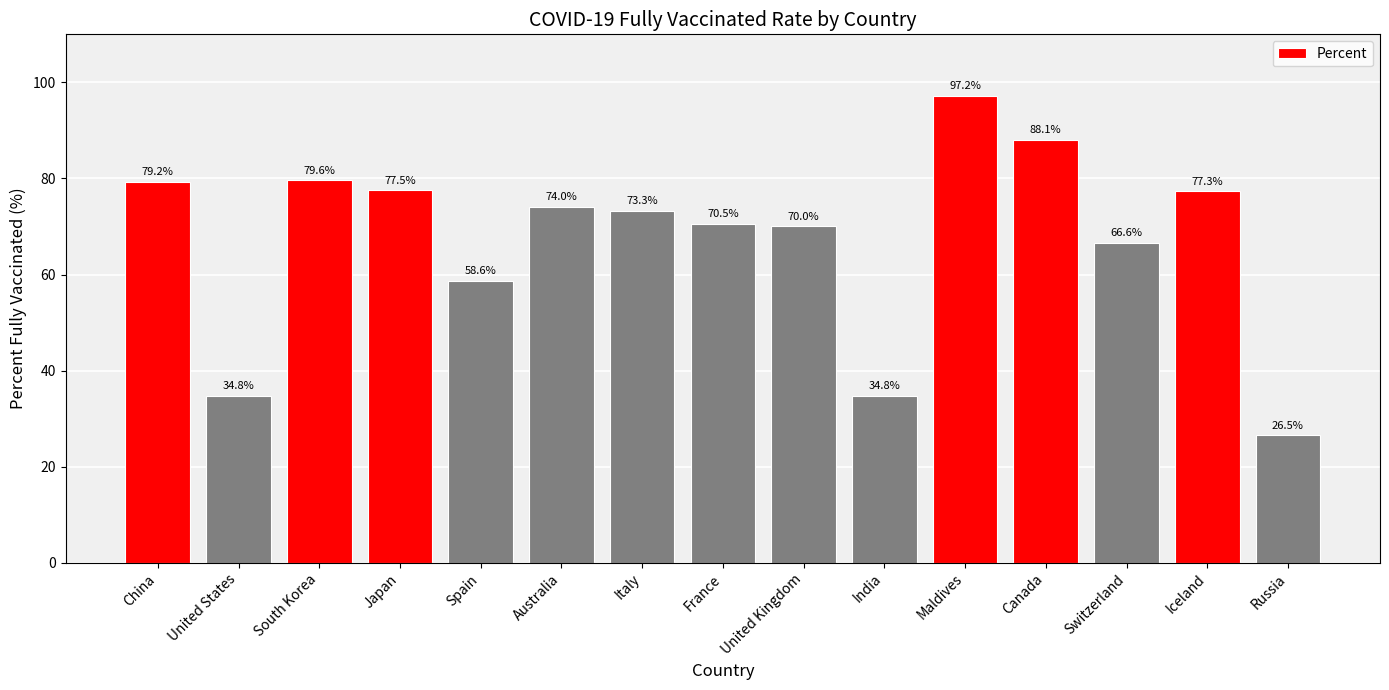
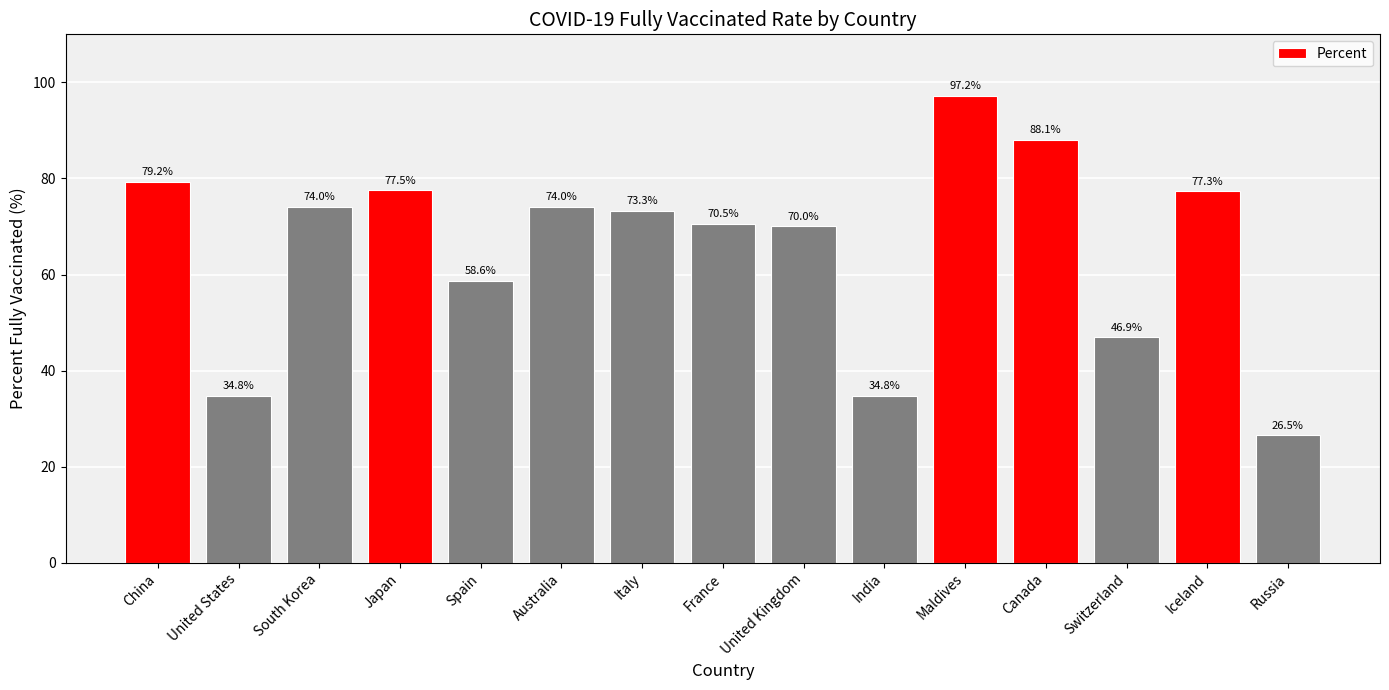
  {
    "China": "79.2%",
    "United States": "34.8%",
-   "South Korea": "79.6%",
+   "South Korea": "74.0%",
    "Japan": "77.5%",
    "Spain": "58.6%",
    "Australia": "74.0%",
    "Italy": "73.3%",
    "France": "70.5%",
    "United Kingdom": "70.0%",
    "India": "34.8%",
    "Maldives": "97.2%",
    "Canada": "88.1%",
-   "Switzerland": "66.6%",
+   "Switzerland": "46.9%",
    "Iceland": "77.3%",
    "Russia": "26.5%"
  }
